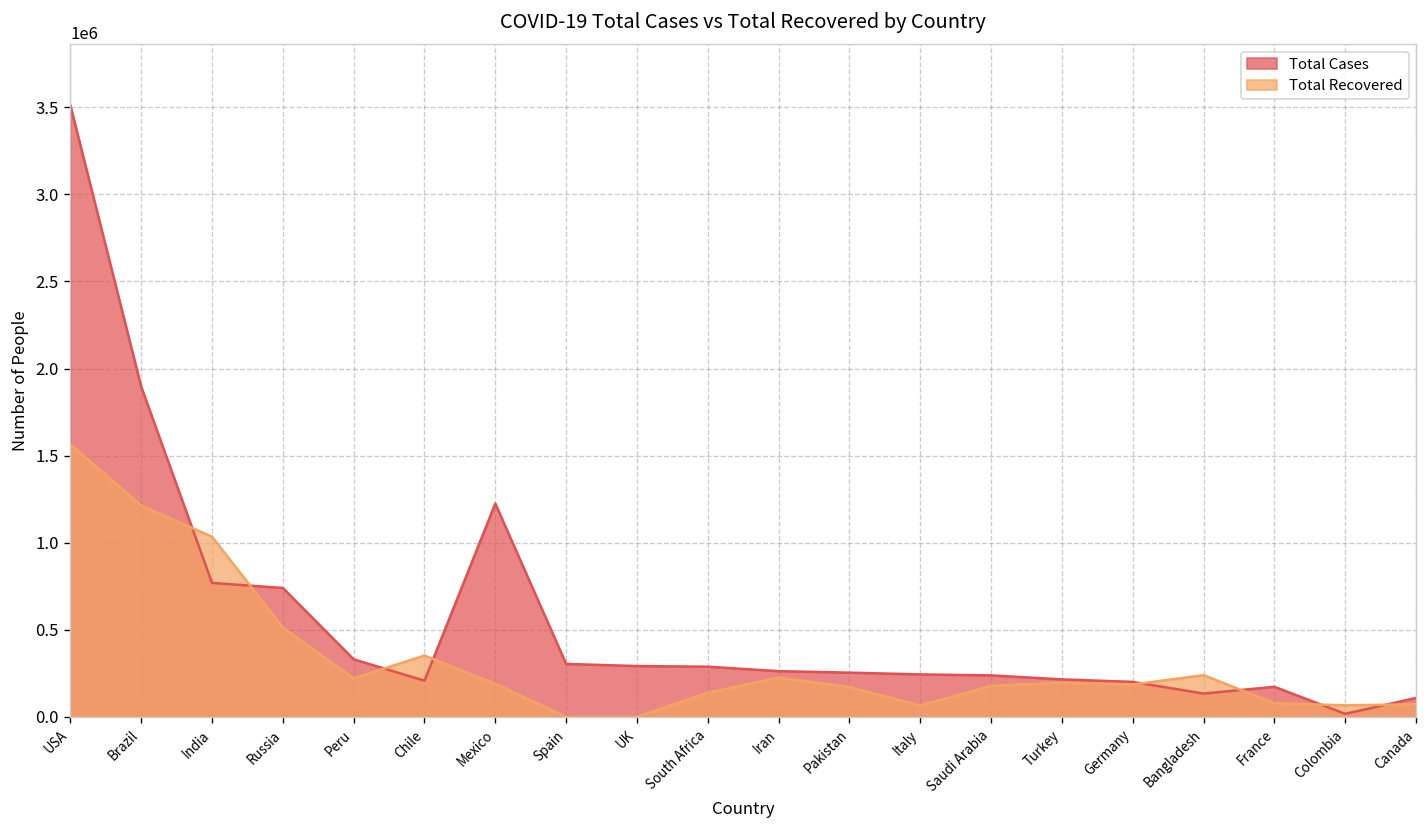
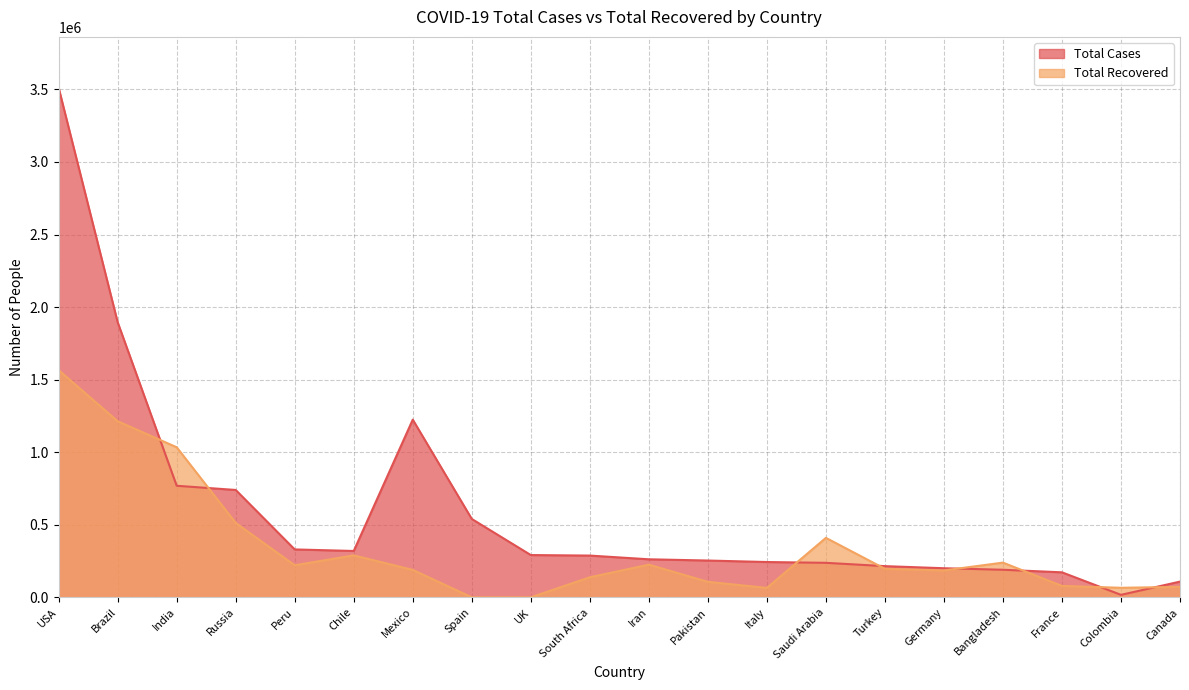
  {
    "Total Cases": {
      "USA": 3510000,
      "Brazil": 1900000,
      "India": 770000,
      "Russia": 740000,
      "Peru": 330000,
-     "Chile": 210000,
+     "Chile": 320000,
      "Mexico": 1220000,
-     "Spain": 300000,
+     "Spain": 540000,
      "UK": 290000,
      "South Africa": 290000,
      "Iran": 260000,
      "Pakistan": 250000,
      "Italy": 240000,
      "Saudi Arabia": 240000,
      "Turkey": 210000,
-     "Bangladesh": 130000,
+     "Bangladesh": 190000,
      "France": 170000,
      "Colombia": 20000,
      "Canada": 110000
    },
    "Total Recovered": {
      "USA": 1570000,
      "Brazil": 1210000,
      "India": 1030000,
      "Russia": 510000,
      "Peru": 220000,
-     "Chile": 350000,
+     "Chile": 290000,
      "Mexico": 190000,
      "Spain": 0,
      "UK": 0,
      "South Africa": 140000,
      "Iran": 230000,
-     "Pakistan": 170000,
+     "Pakistan": 110000,
      "Italy": 60000,
-     "Saudi Arabia": 180000,
+     "Saudi Arabia": 410000,
      "Turkey": 200000,
      "Bangladesh": 240000,
      "France": 80000,
      "Colombia": 70000,
      "Canada": 70000
    }
  }
